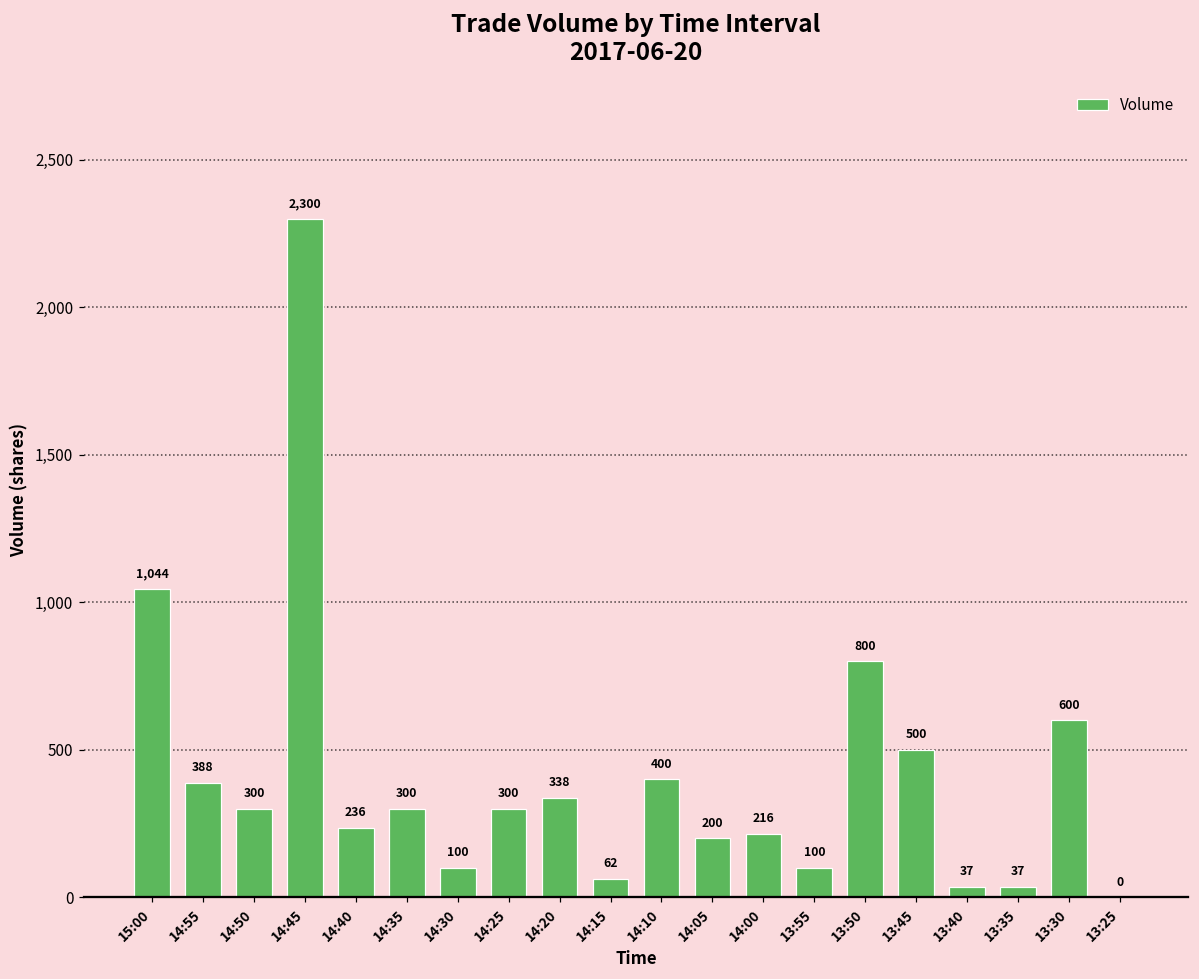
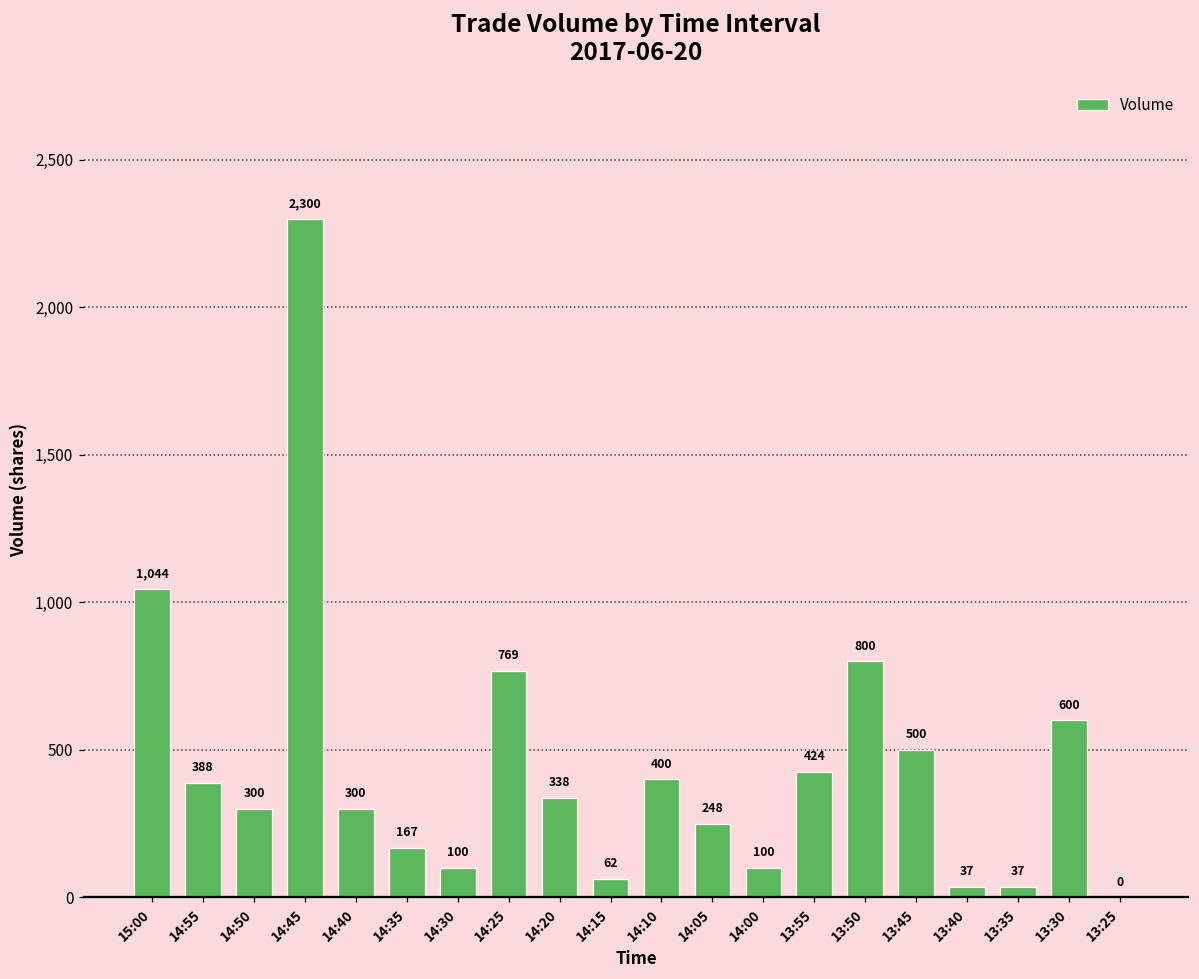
  {
    "15:00": "1,044",
    "14:55": "388",
    "14:50": "300",
    "14:45": "2,300",
-   "14:40": "236",
-   "14:35": "300",
+   "14:40": "300",
+   "14:35": "167",
    "14:30": "100",
-   "14:25": "300",
+   "14:25": "769",
    "14:20": "338",
    "14:15": "62",
    "14:10": "400",
-   "14:05": "200",
-   "14:00": "216",
-   "13:55": "100",
+   "14:05": "248",
+   "14:00": "100",
+   "13:55": "424",
    "13:50": "800",
    "13:45": "500",
    "13:40": "37",
    "13:35": "37",
    "13:30": "600",
    "13:25": "0"
  }
